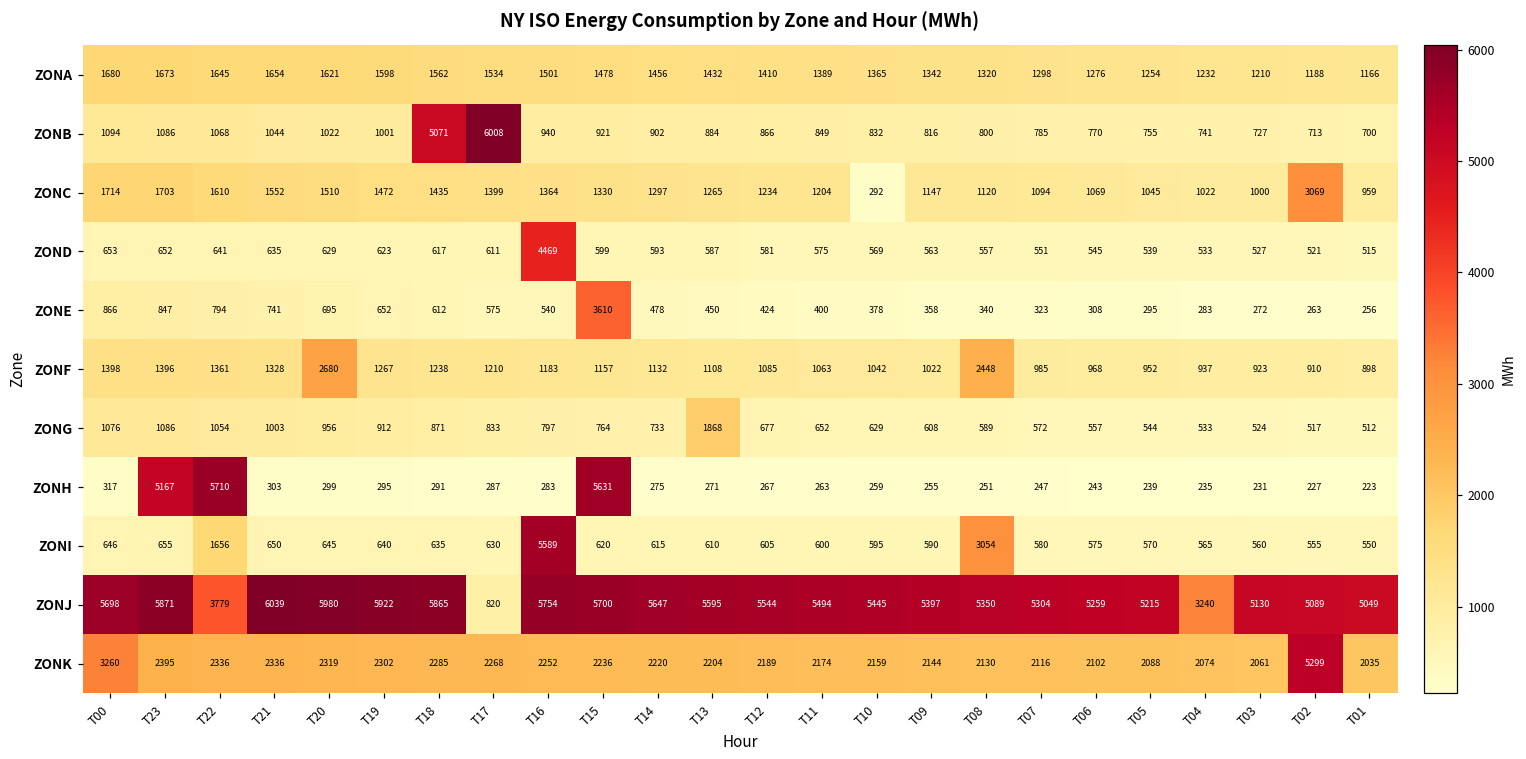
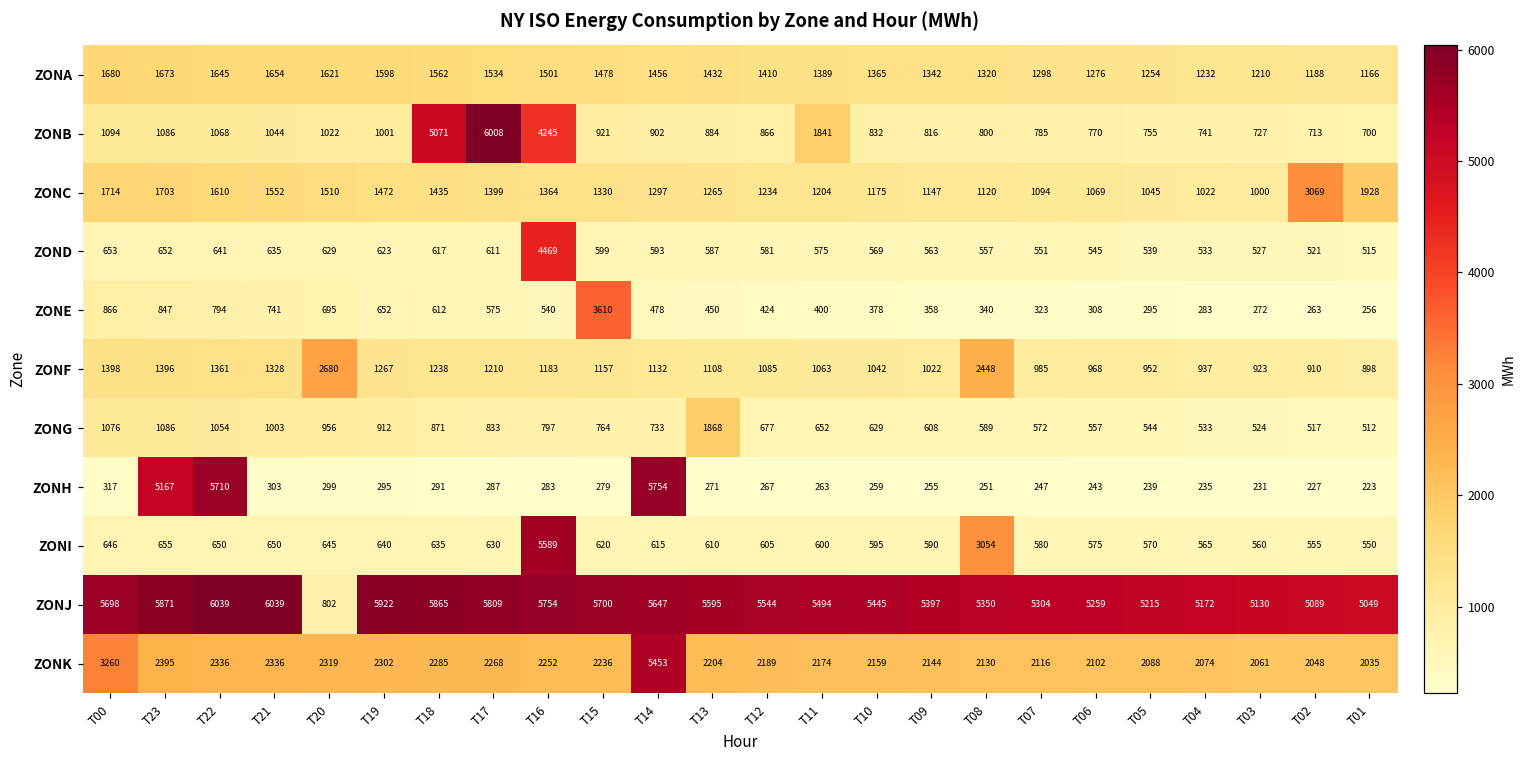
  {
    "ZONB": {
      "T00": 1094,
      "T23": 1086,
      "T22": 1068,
      "T21": 1044,
      "T20": 1022,
      "T19": 1001,
      "T18": 5071,
      "T17": 6008,
-     "T16": 940,
+     "T16": 4245,
      "T15": 921,
      "T14": 902,
      "T13": 884,
      "T12": 866,
-     "T11": 849,
+     "T11": 1841,
      "T10": 832,
      "T09": 816,
      "T08": 800,
      "T07": 785,
      "T06": 770,
      "T05": 755,
      "T04": 741,
      "T03": 727,
      "T02": 713,
      "T01": 700
    },
    "ZONC": {
      "T00": 1714,
      "T23": 1703,
      "T22": 1610,
      "T21": 1552,
      "T20": 1510,
      "T19": 1472,
      "T18": 1435,
      "T17": 1399,
      "T16": 1364,
      "T15": 1330,
      "T14": 1297,
      "T13": 1265,
      "T12": 1234,
      "T11": 1204,
-     "T10": 292,
+     "T10": 1175,
      "T09": 1147,
      "T08": 1120,
      "T07": 1094,
      "T06": 1069,
      "T05": 1045,
      "T04": 1022,
      "T03": 1000,
      "T02": 3069,
-     "T01": 959
+     "T01": 1928
    },
    "ZONH": {
      "T00": 317,
      "T23": 5167,
      "T22": 5710,
      "T21": 303,
      "T20": 299,
      "T19": 295,
      "T18": 291,
      "T17": 287,
      "T16": 283,
-     "T15": 5631,
-     "T14": 275,
+     "T15": 279,
+     "T14": 5754,
      "T13": 271,
      "T12": 267,
      "T11": 263,
      "T10": 259,
      "T09": 255,
      "T08": 251,
      "T07": 247,
      "T06": 243,
      "T05": 239,
      "T04": 235,
      "T03": 231,
      "T02": 227,
      "T01": 223
    },
    "ZONI": {
      "T00": 646,
      "T23": 655,
-     "T22": 1656,
+     "T22": 650,
      "T21": 650,
      "T20": 645,
      "T19": 640,
      "T18": 635,
      "T17": 630,
      "T16": 5589,
      "T15": 620,
      "T14": 615,
      "T13": 610,
      "T12": 605,
      "T11": 600,
      "T10": 595,
      "T09": 590,
      "T08": 3054,
      "T07": 580,
      "T06": 575,
      "T05": 570,
      "T04": 565,
      "T03": 560,
      "T02": 555,
      "T01": 550
    },
    "ZONJ": {
      "T00": 5698,
      "T23": 5871,
-     "T22": 3779,
+     "T22": 6039,
      "T21": 6039,
-     "T20": 5980,
+     "T20": 802,
      "T19": 5922,
      "T18": 5865,
-     "T17": 820,
+     "T17": 5809,
      "T16": 5754,
      "T15": 5700,
      "T14": 5647,
      "T13": 5595,
      "T12": 5544,
      "T11": 5494,
      "T10": 5445,
      "T09": 5397,
      "T08": 5350,
      "T07": 5304,
      "T06": 5259,
      "T05": 5215,
-     "T04": 3240,
+     "T04": 5172,
      "T03": 5130,
      "T02": 5089,
      "T01": 5049
    },
    "ZONK": {
      "T00": 3260,
      "T23": 2395,
      "T22": 2336,
      "T21": 2336,
      "T20": 2319,
      "T19": 2302,
      "T18": 2285,
      "T17": 2268,
      "T16": 2252,
      "T15": 2236,
-     "T14": 2220,
+     "T14": 5453,
      "T13": 2204,
      "T12": 2189,
      "T11": 2174,
      "T10": 2159,
      "T09": 2144,
      "T08": 2130,
      "T07": 2116,
      "T06": 2102,
      "T05": 2088,
      "T04": 2074,
      "T03": 2061,
-     "T02": 5299,
+     "T02": 2048,
      "T01": 2035
    }
  }
